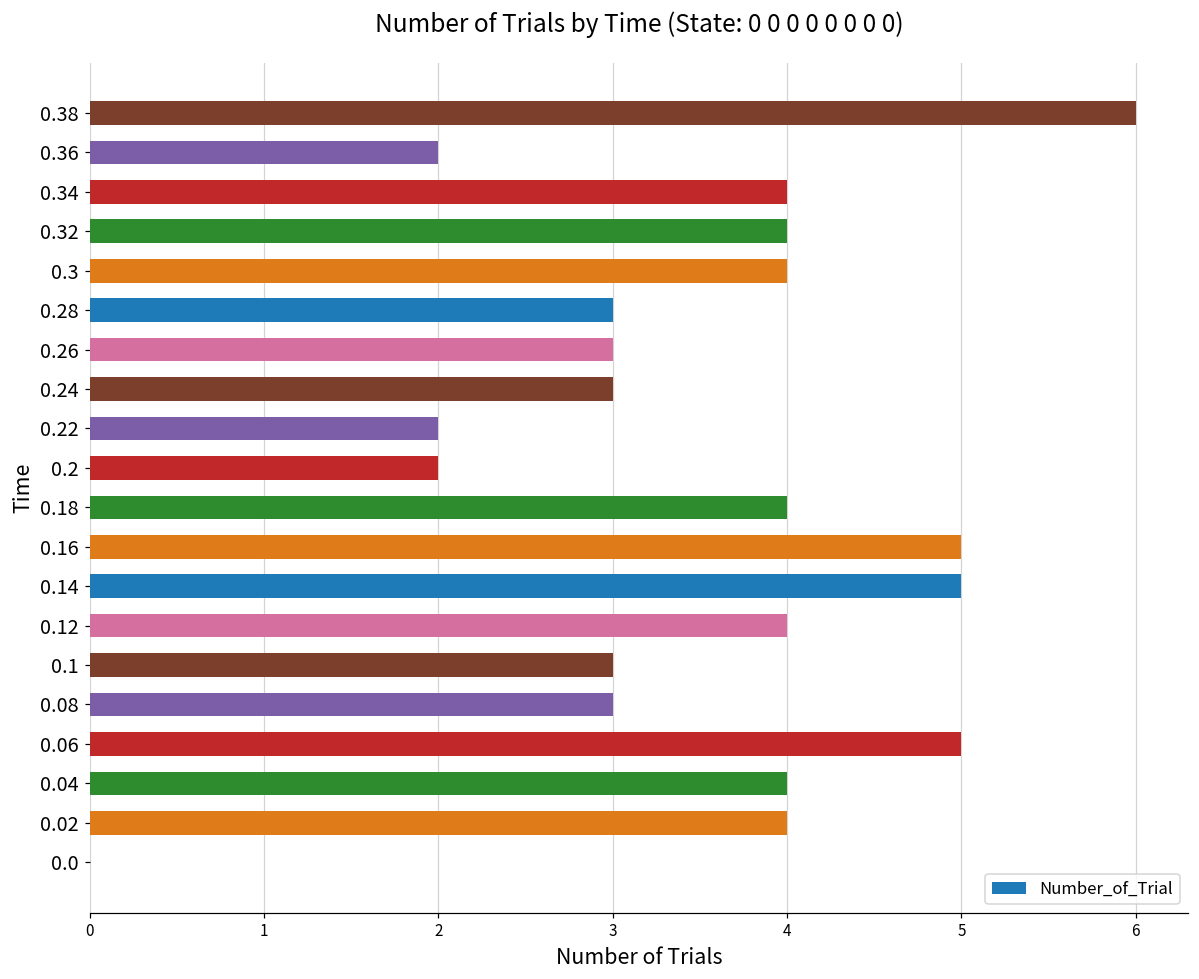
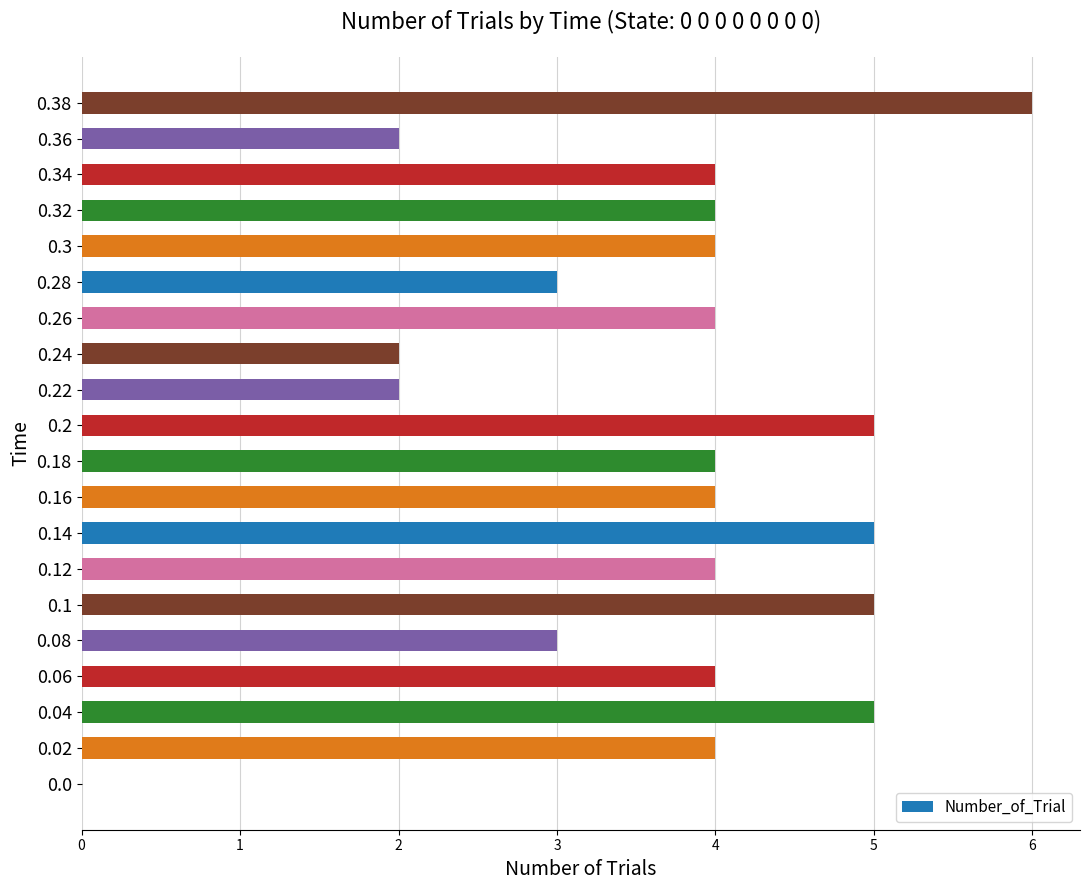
  {
    "0.38": 6,
    "0.36": 2,
    "0.34": 4,
    "0.32": 4,
    "0.3": 4,
    "0.28": 3,
-   "0.26": 3,
-   "0.24": 3,
+   "0.26": 4,
+   "0.24": 2,
    "0.22": 2,
-   "0.2": 2,
+   "0.2": 5,
    "0.18": 4,
-   "0.16": 5,
+   "0.16": 4,
    "0.14": 5,
    "0.12": 4,
-   "0.1": 3,
+   "0.1": 5,
    "0.08": 3,
-   "0.06": 5,
-   "0.04": 4,
+   "0.06": 4,
+   "0.04": 5,
    "0.02": 4,
    "0.0": 0
  }
